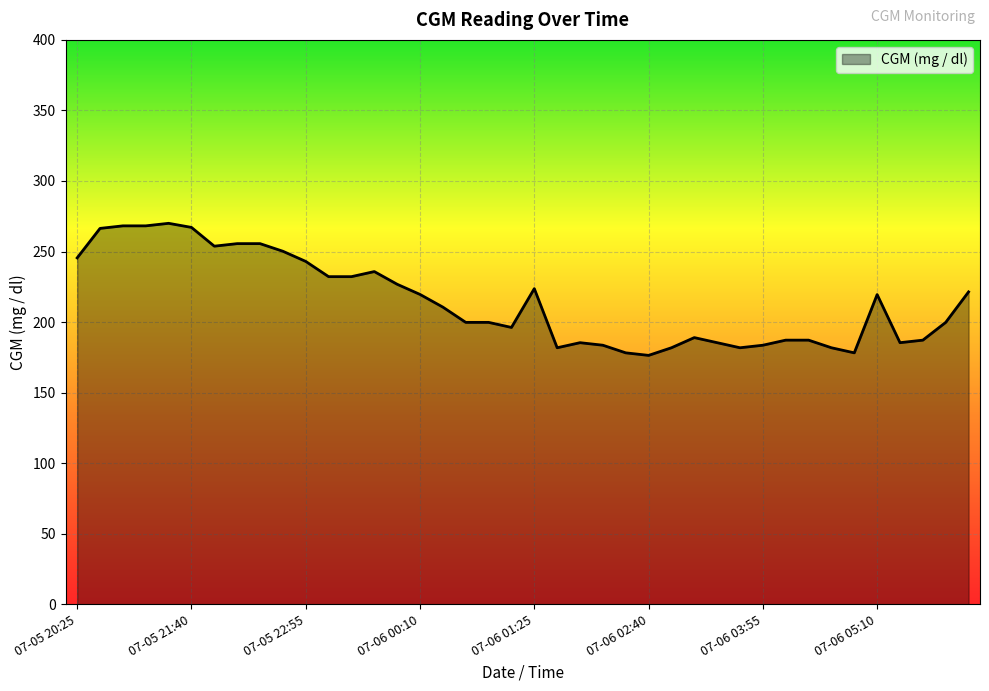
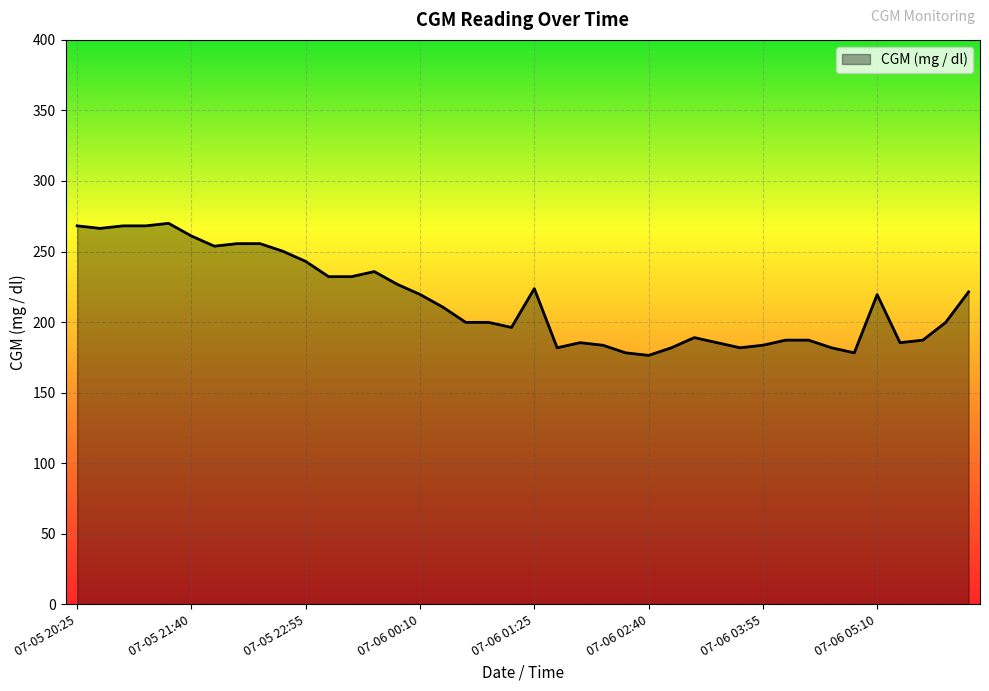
  {
-   "07-05 20:25": 246,
-   "07-05 21:40": 267,
+   "07-05 20:25": 268,
+   "07-05 21:40": 261,
    "07-05 22:55": 243,
    "07-06 00:10": 220,
    "07-06 01:25": 224,
    "07-06 02:40": 176,
    "07-06 03:55": 184,
    "07-06 05:10": 220
  }
